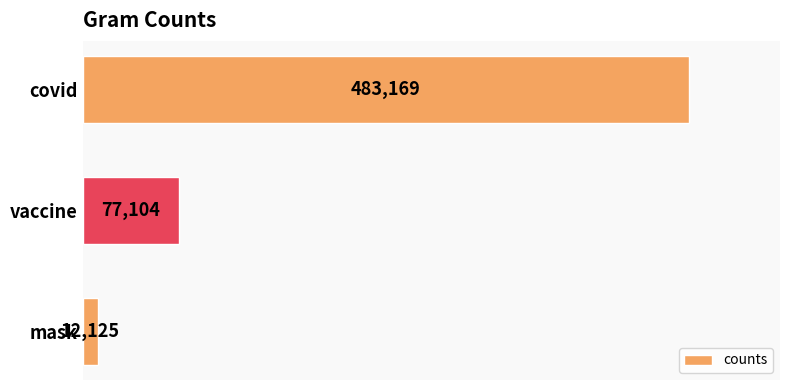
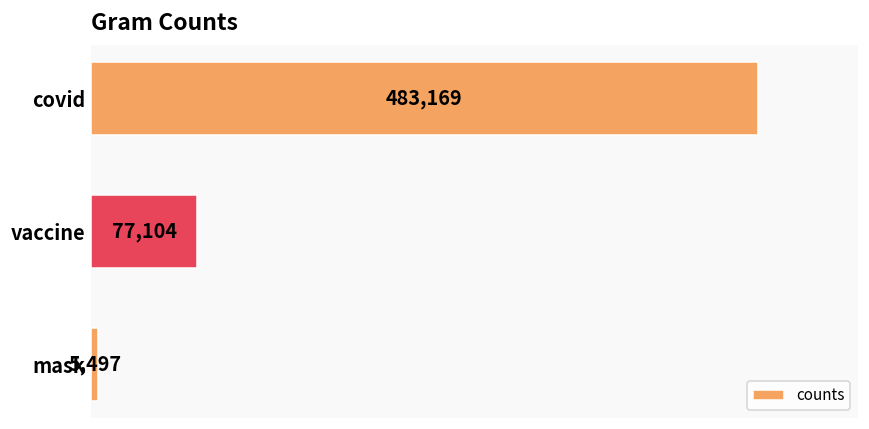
  {
    "covid": "483,169",
    "vaccine": "77,104",
-   "mask": "12,125"
+   "mask": "5,497"
  }
